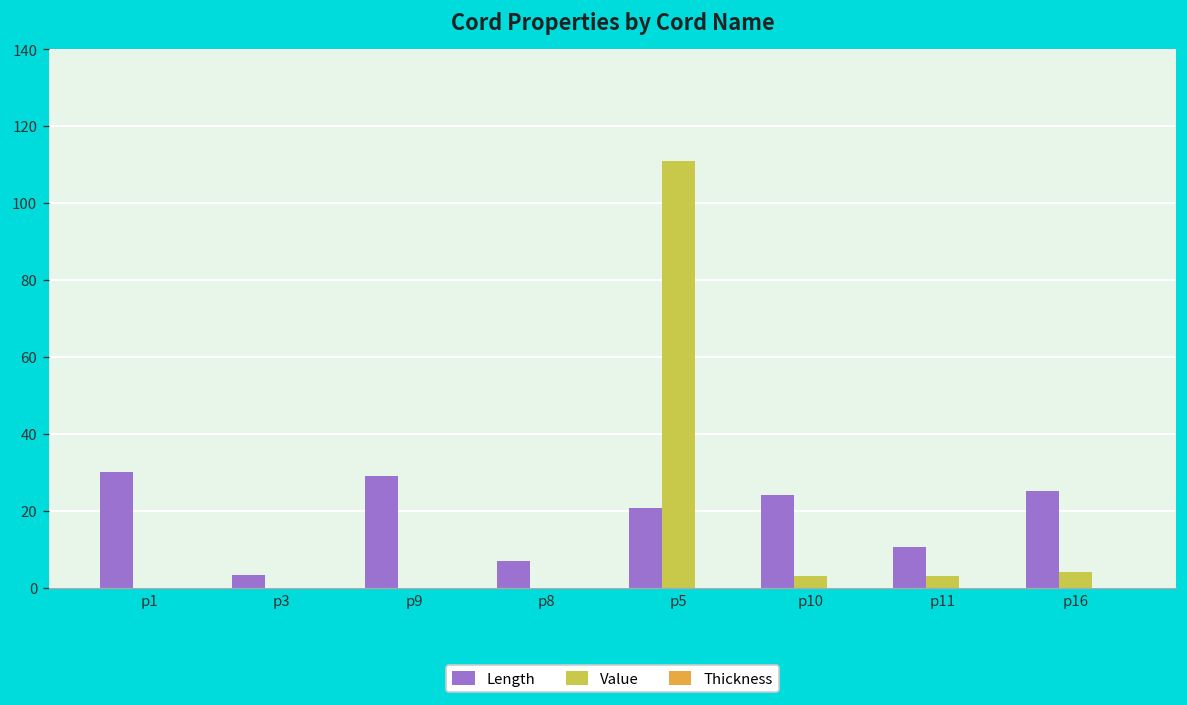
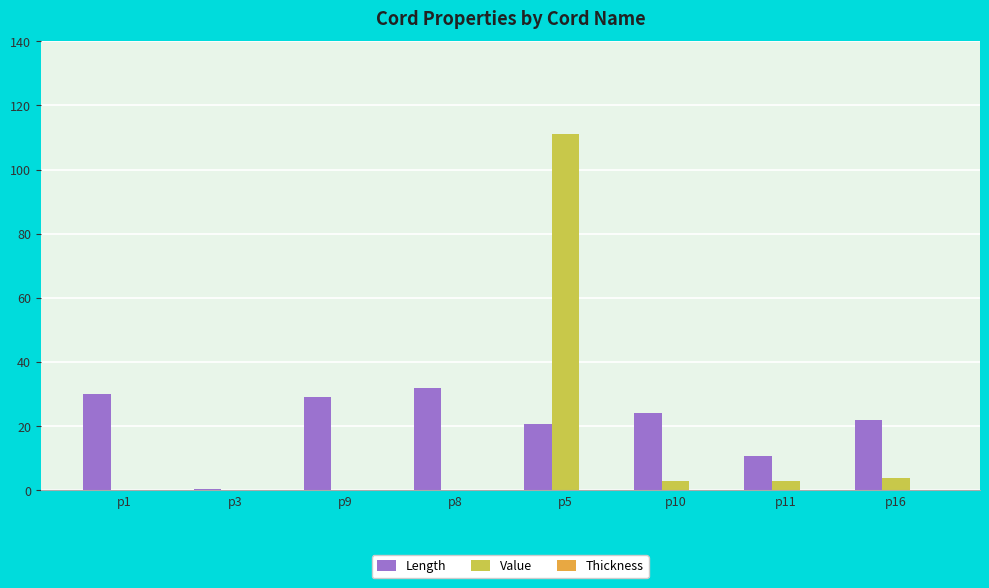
  {
    "Length": {
      "p1": 30,
-     "p3": 3,
+     "p3": 1,
      "p9": 29,
-     "p8": 7,
+     "p8": 32,
      "p5": 21,
      "p10": 24,
      "p11": 11,
-     "p16": 25
+     "p16": 22
    }
  }
